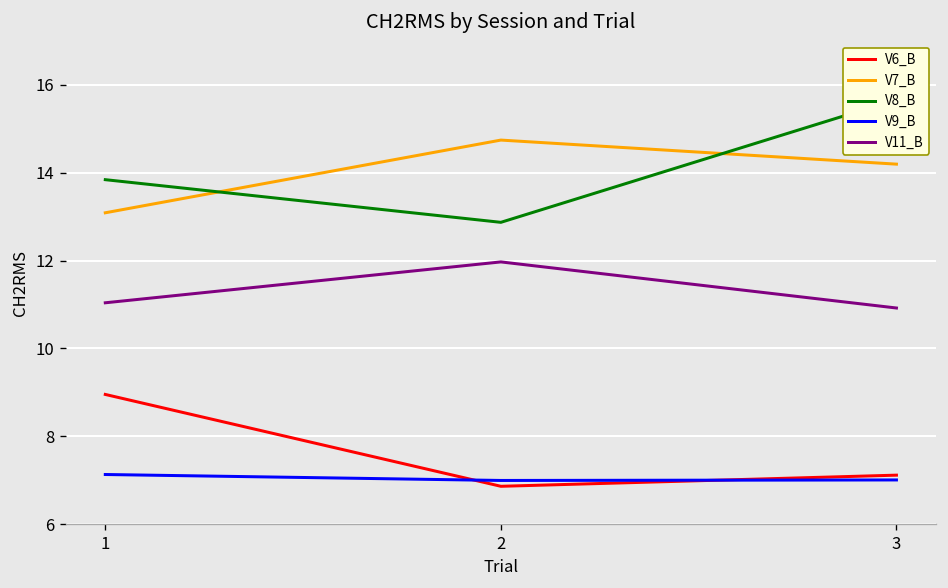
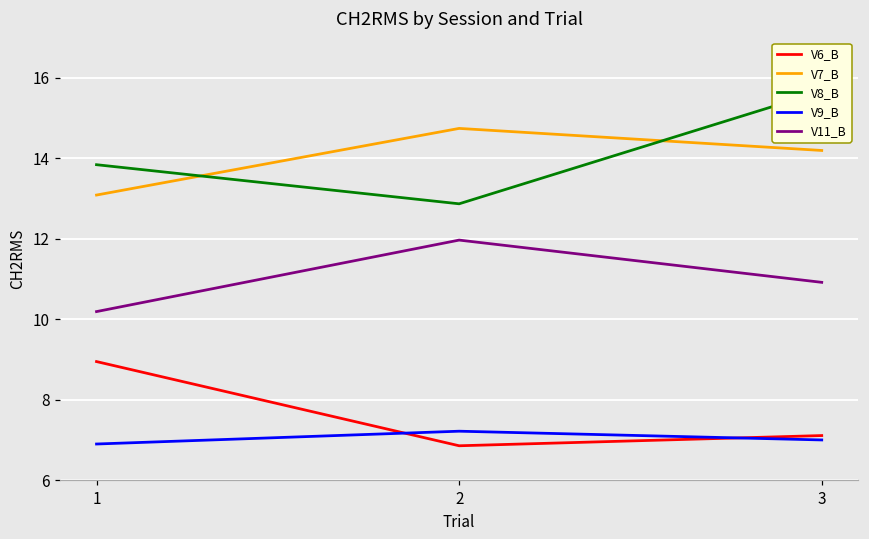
  {
    "V6_B": {
      "1": 9.0,
      "2": 6.9,
      "3": 7.1
    },
    "V7_B": {
      "1": 13.1,
      "2": 14.7,
      "3": 14.2
    },
    "V8_B": {
      "1": 13.8,
      "2": 12.9
    },
    "V9_B": {
-     "1": 7.1,
-     "2": 7.0,
+     "1": 6.9,
+     "2": 7.2,
      "3": 7.0
    },
    "V11_B": {
-     "1": 11.0,
+     "1": 10.2,
      "2": 12.0,
      "3": 10.9
    }
  }
